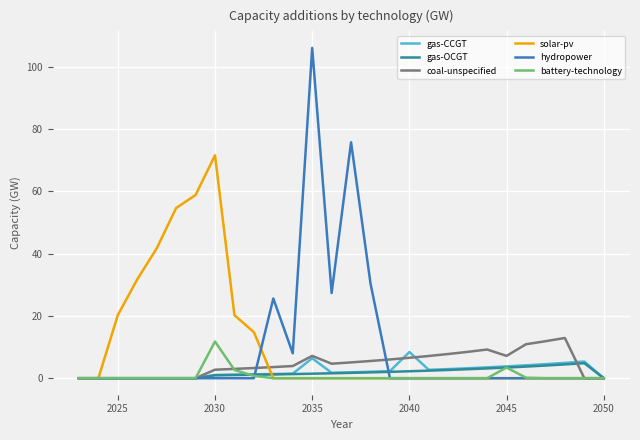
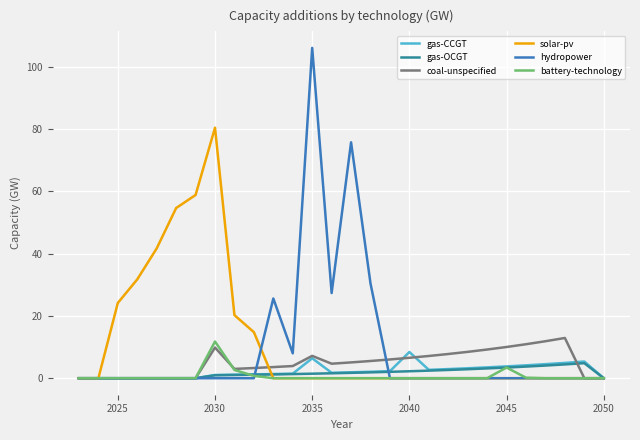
  {
    "gas-CCGT": {
      "2040": 8
    },
    "coal-unspecified": {
-     "2030": 3,
+     "2030": 10,
      "2040": 7,
-     "2045": 7
+     "2045": 10
    },
    "solar-pv": {
-     "2025": 20,
-     "2030": 72
+     "2025": 24,
+     "2030": 80
    },
    "battery-technology": {
      "2030": 12
    }
  }
